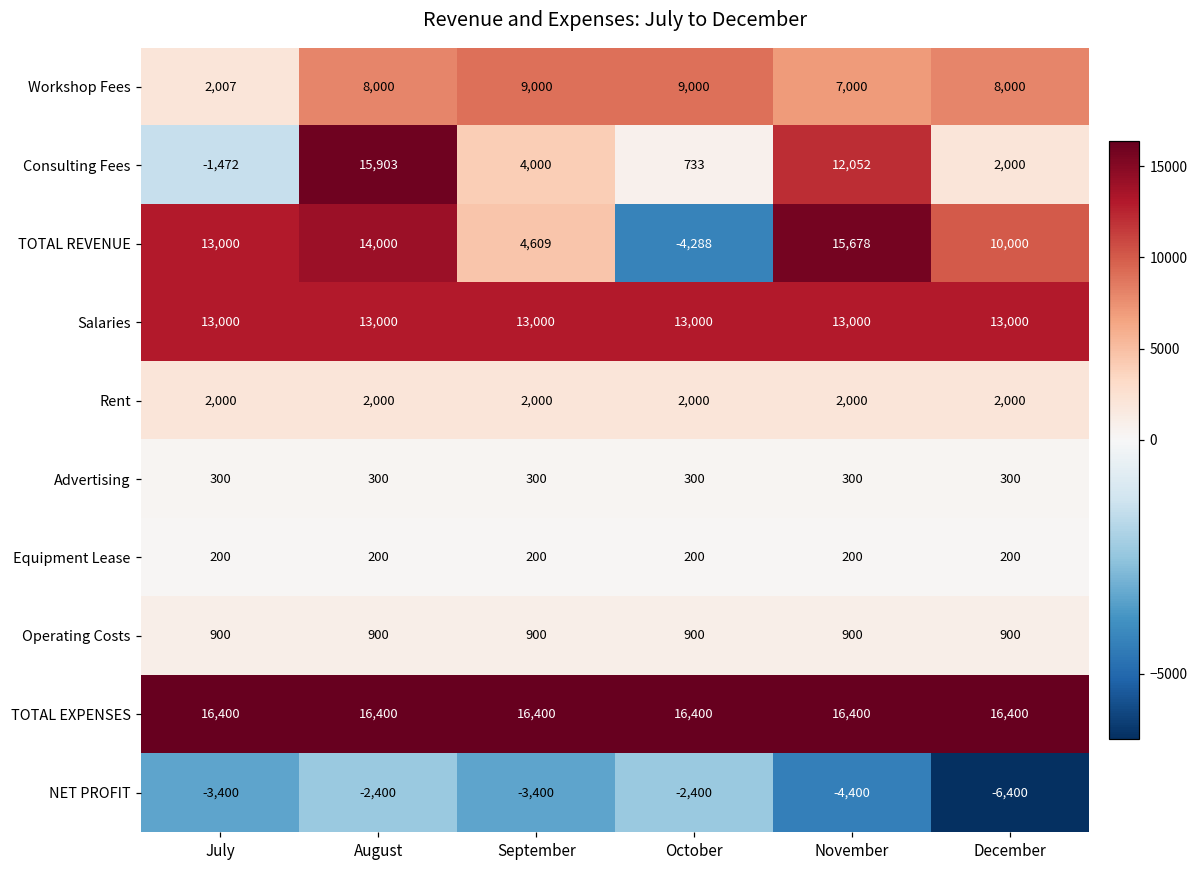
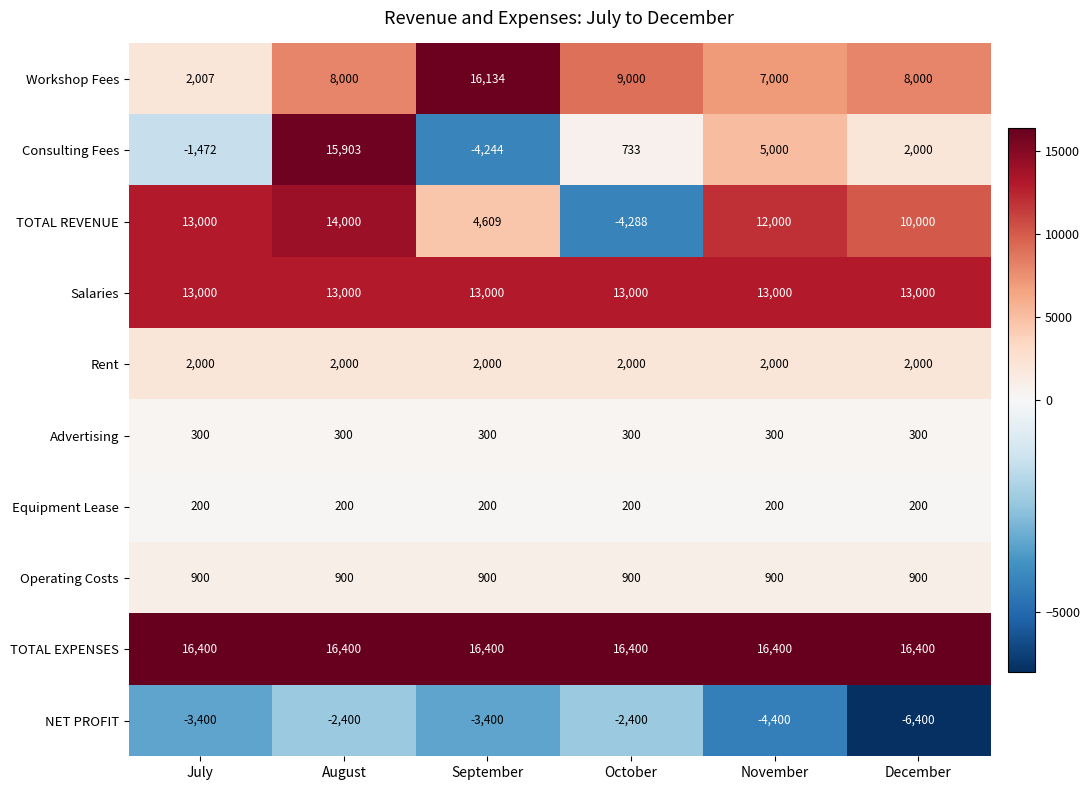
  {
    "Workshop Fees": {
      "July": "2,007",
      "August": "8,000",
-     "September": "9,000",
+     "September": "16,134",
      "October": "9,000",
      "November": "7,000",
      "December": "8,000"
    },
    "Consulting Fees": {
      "July": "-1,472",
      "August": "15,903",
-     "September": "4,000",
+     "September": "-4,244",
      "October": "733",
-     "November": "12,052",
+     "November": "5,000",
      "December": "2,000"
    },
    "TOTAL REVENUE": {
      "July": "13,000",
      "August": "14,000",
      "September": "4,609",
      "October": "-4,288",
-     "November": "15,678",
+     "November": "12,000",
      "December": "10,000"
    },
    "Salaries": {
      "July": "13,000",
      "August": "13,000",
      "September": "13,000",
      "October": "13,000",
      "November": "13,000",
      "December": "13,000"
    },
    "Rent": {
      "July": "2,000",
      "August": "2,000",
      "September": "2,000",
      "October": "2,000",
      "November": "2,000",
      "December": "2,000"
    },
    "Advertising": {
      "July": "300",
      "August": "300",
      "September": "300",
      "October": "300",
      "November": "300",
      "December": "300"
    },
    "Equipment Lease": {
      "July": "200",
      "August": "200",
      "September": "200",
      "October": "200",
      "November": "200",
      "December": "200"
    },
    "Operating Costs": {
      "July": "900",
      "August": "900",
      "September": "900",
      "October": "900",
      "November": "900",
      "December": "900"
    },
    "TOTAL EXPENSES": {
      "July": "16,400",
      "August": "16,400",
      "September": "16,400",
      "October": "16,400",
      "November": "16,400",
      "December": "16,400"
    },
    "NET PROFIT": {
      "July": "-3,400",
      "August": "-2,400",
      "September": "-3,400",
      "October": "-2,400",
      "November": "-4,400",
      "December": "-6,400"
    }
  }
